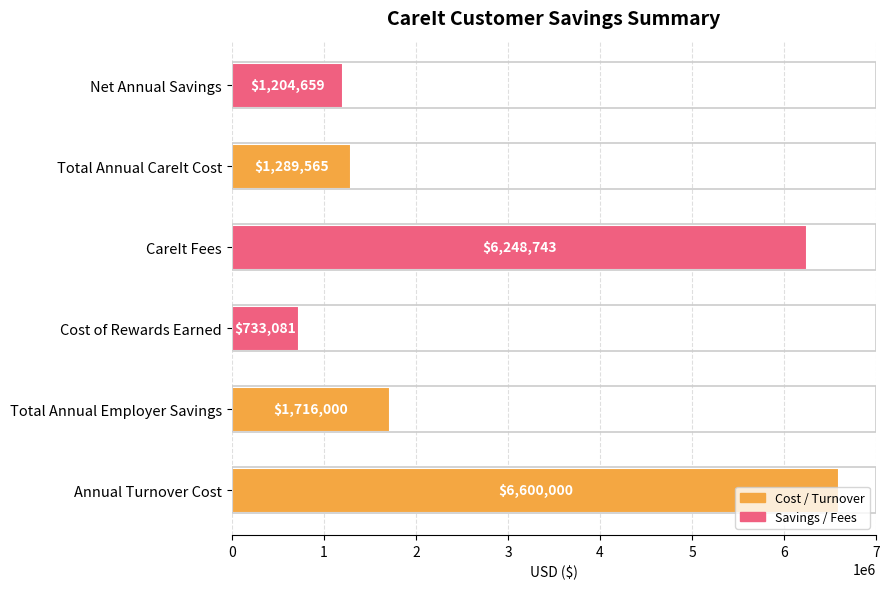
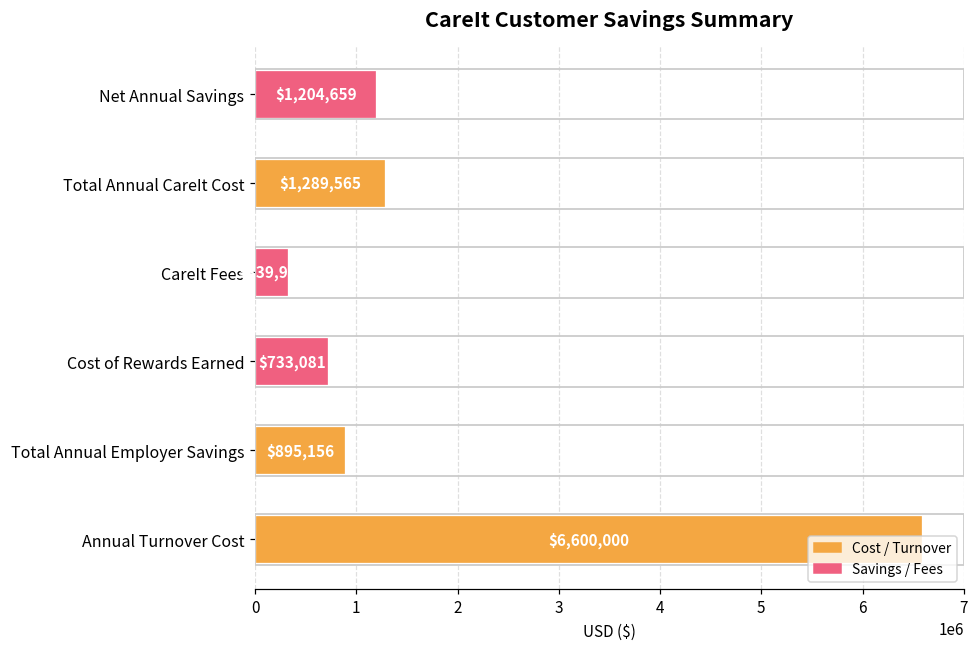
  {
    "Net Annual Savings": "$1,204,659",
    "Total Annual CareIt Cost": "$1,289,565",
-   "CareIt Fees": "6200000",
+   "CareIt Fees": "300000",
    "Cost of Rewards Earned": "$733,081",
-   "Total Annual Employer Savings": "$1,716,000"
+   "Total Annual Employer Savings": "$895,156"
  }
